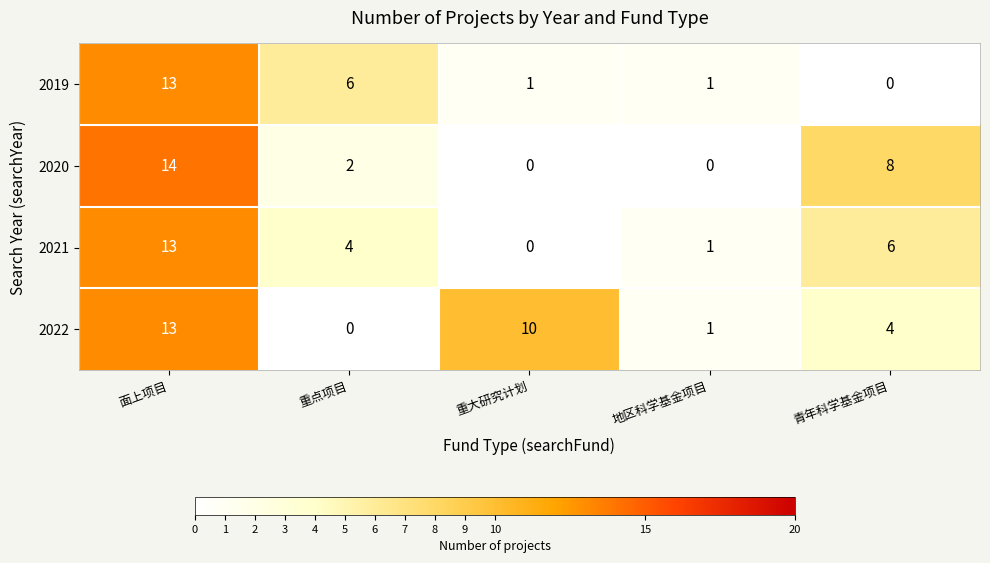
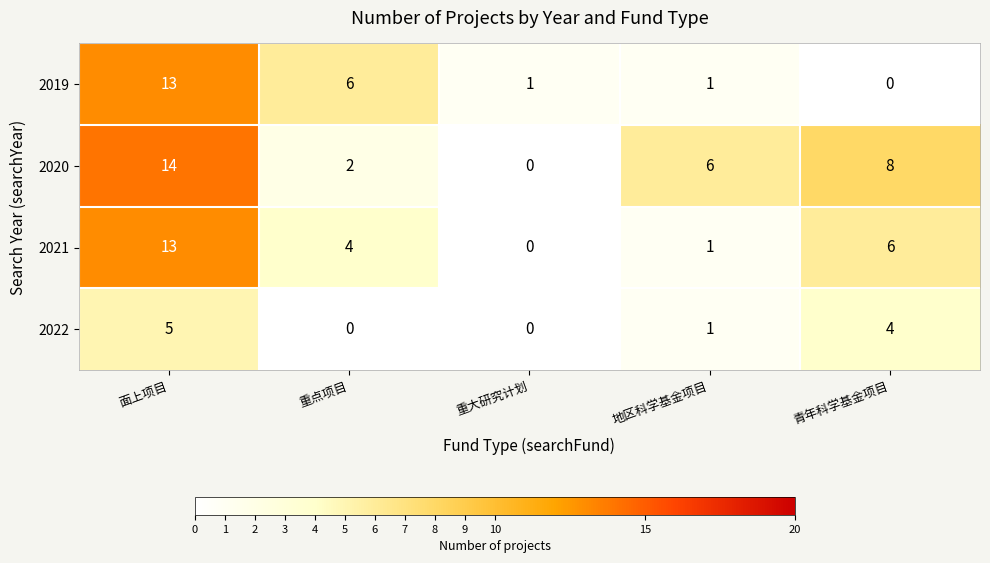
  {
    "2019": {
      "面上项目": 13,
      "重点项目": 6,
      "重大研究计划": 1,
      "地区科学基金项目": 1,
      "青年科学基金项目": 0
    },
    "2020": {
      "面上项目": 14,
      "重点项目": 2,
      "重大研究计划": 0,
-     "地区科学基金项目": 0,
+     "地区科学基金项目": 6,
      "青年科学基金项目": 8
    },
    "2021": {
      "面上项目": 13,
      "重点项目": 4,
      "重大研究计划": 0,
      "地区科学基金项目": 1,
      "青年科学基金项目": 6
    },
    "2022": {
-     "面上项目": 13,
+     "面上项目": 5,
      "重点项目": 0,
-     "重大研究计划": 10,
+     "重大研究计划": 0,
      "地区科学基金项目": 1,
      "青年科学基金项目": 4
    }
  }
